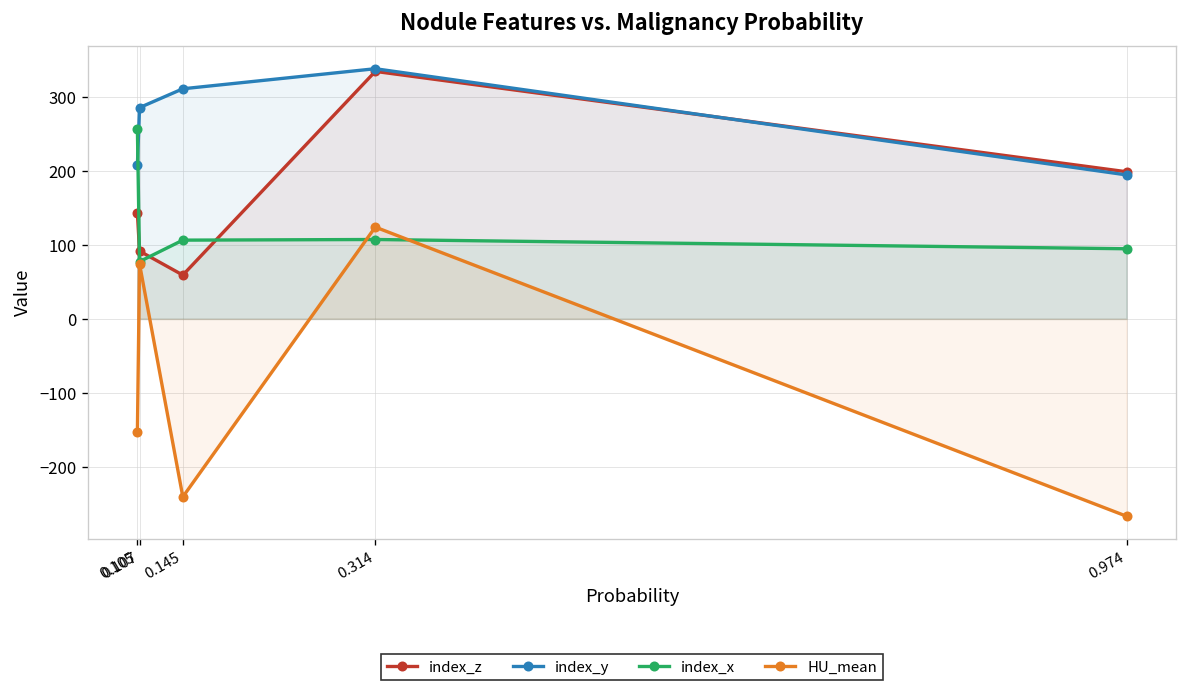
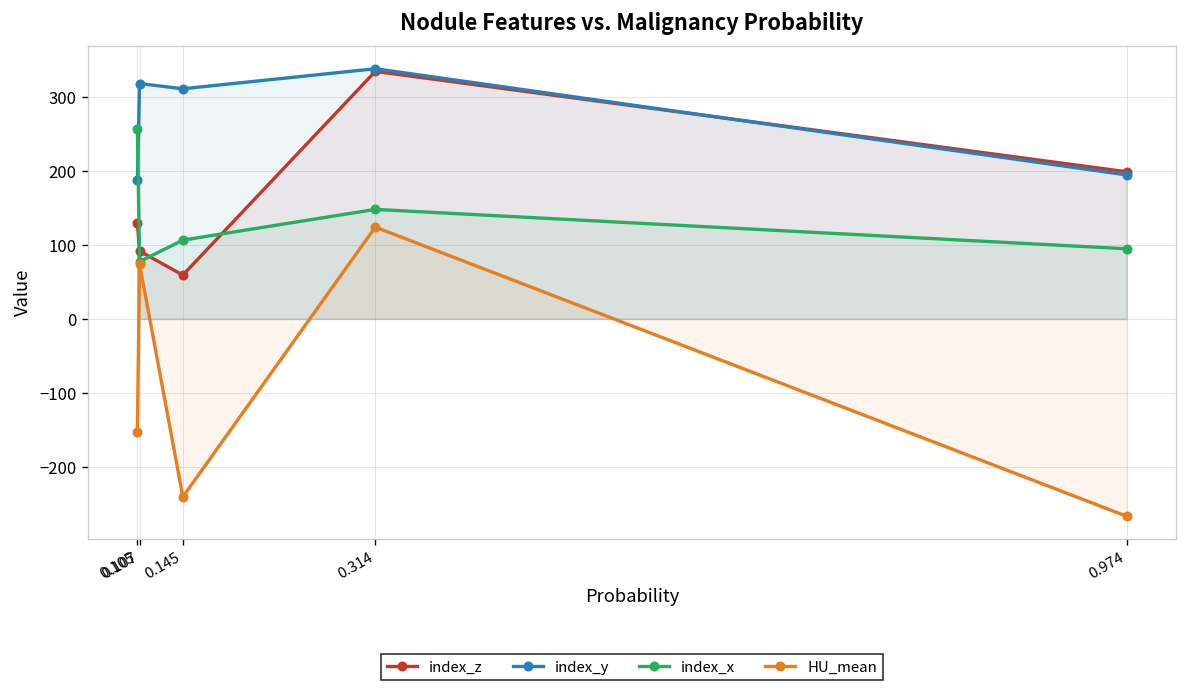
  {
    "index_z": {
-     "0.105": 140,
+     "0.105": 130,
      "0.107": 90,
      "0.145": 60,
      "0.974": 200
    },
    "index_y": {
-     "0.105": 210,
-     "0.107": 290,
+     "0.105": 190,
+     "0.107": 320,
      "0.145": 310,
      "0.974": 190
    },
    "index_x": {
      "0.105": 260,
      "0.145": 110,
-     "0.314": 110,
+     "0.314": 150,
      "0.974": 90
    }
  }
